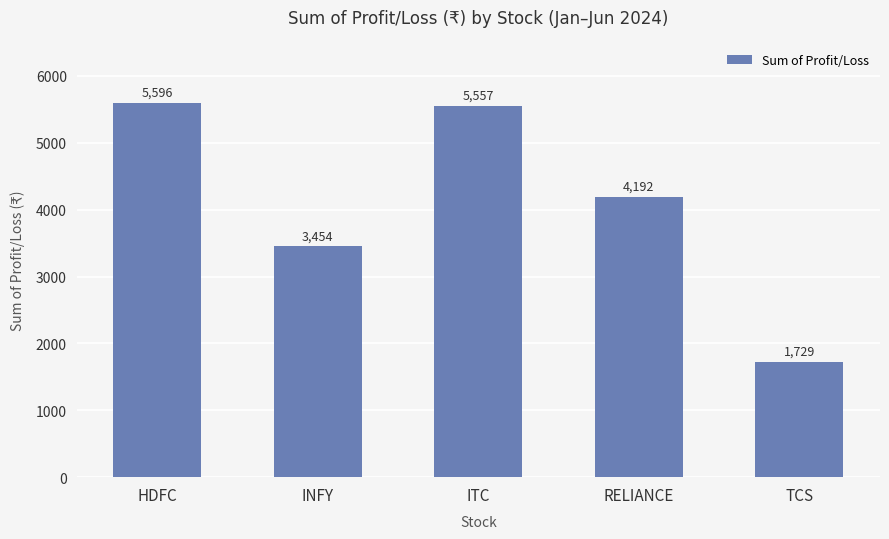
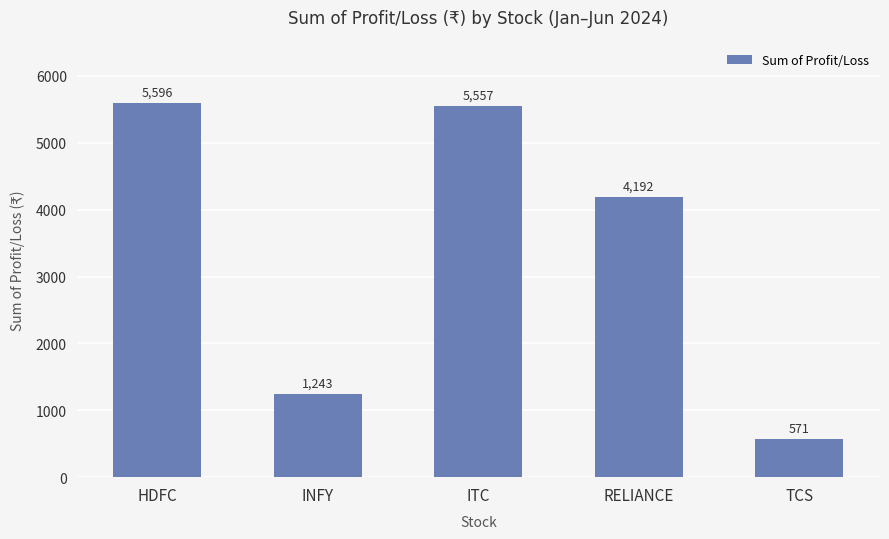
  {
    "HDFC": "5,596",
-   "INFY": "3,454",
+   "INFY": "1,243",
    "ITC": "5,557",
    "RELIANCE": "4,192",
-   "TCS": "1,729"
+   "TCS": "571"
  }
